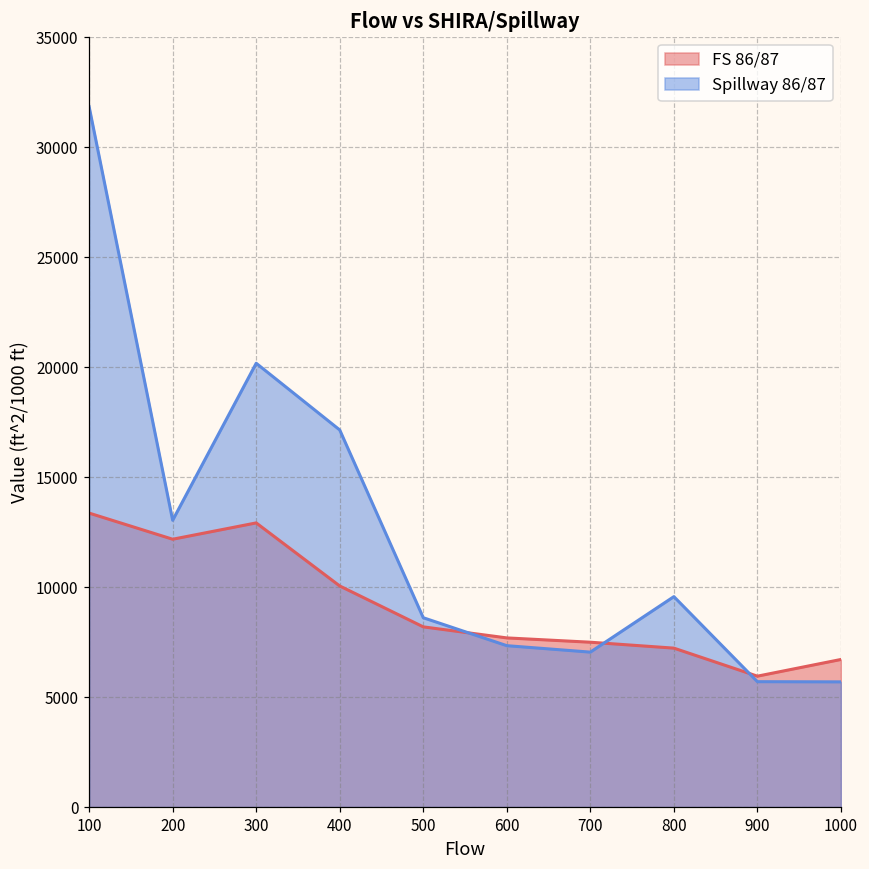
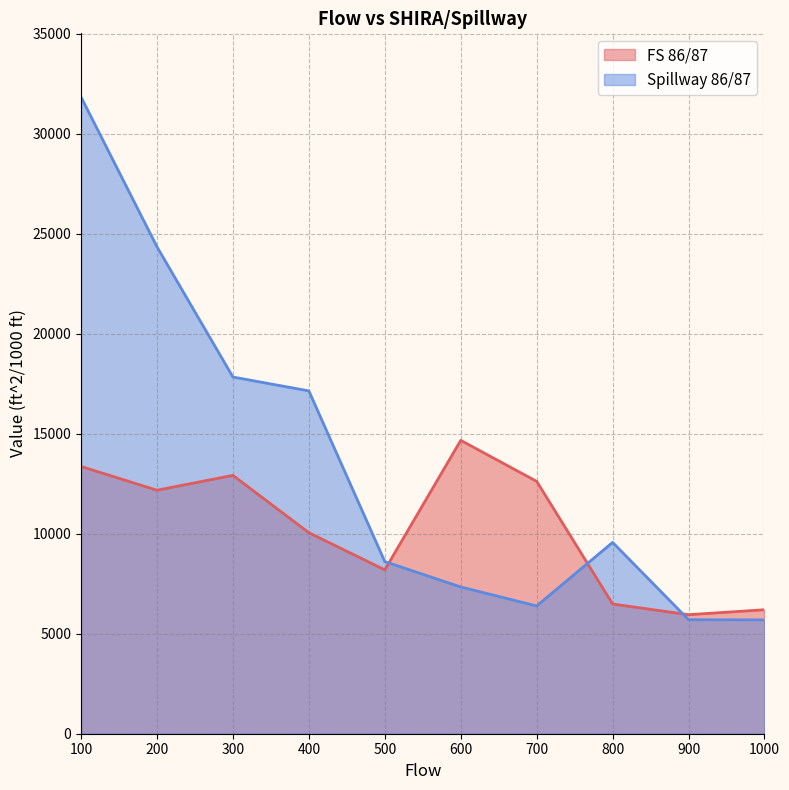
  {
    "FS 86/87": {
      "100": 13400,
      "200": 12200,
      "300": 12900,
      "400": 10100,
      "500": 8200,
-     "600": 7700,
-     "700": 7500,
-     "800": 7200,
+     "600": 14700,
+     "700": 12600,
+     "800": 6500,
      "900": 6000,
-     "1000": 6700
+     "1000": 6200
    },
    "Spillway 86/87": {
      "100": 31800,
-     "200": 13000,
-     "300": 20200,
+     "200": 24300,
+     "300": 17800,
      "400": 17100,
      "500": 8600,
      "600": 7300,
-     "700": 7000,
+     "700": 6400,
      "800": 9600,
      "900": 5700,
      "1000": 5700
    }
  }
